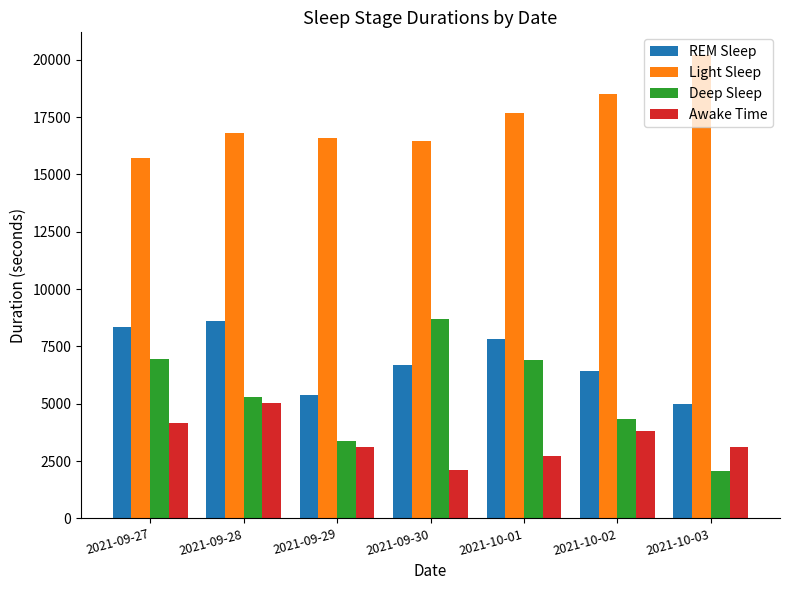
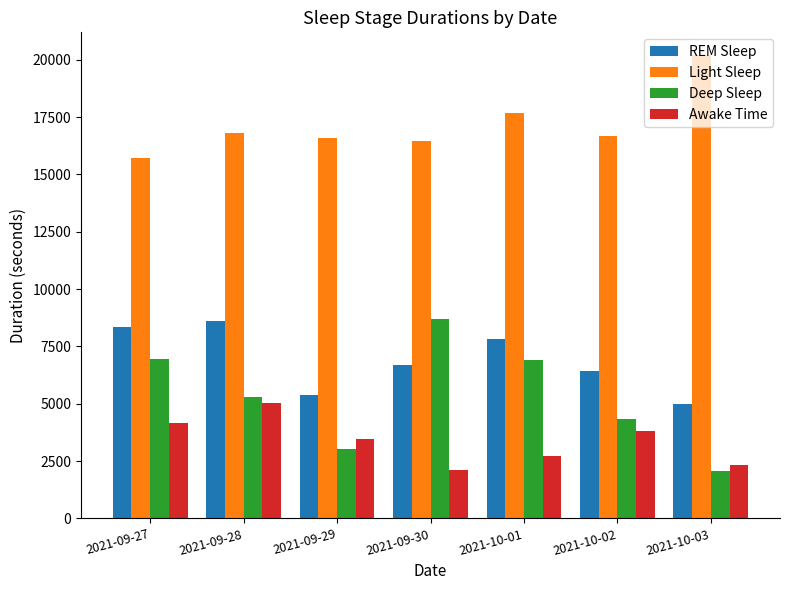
  {
    "REM Sleep": {
      "2021-09-27": 8300,
      "2021-09-28": 8600,
      "2021-09-29": 5400,
      "2021-09-30": 6700,
      "2021-10-01": 7800,
      "2021-10-02": 6400,
      "2021-10-03": 5000
    },
    "Light Sleep": {
      "2021-09-27": 15700,
      "2021-09-28": 16800,
      "2021-09-29": 16600,
      "2021-09-30": 16500,
      "2021-10-01": 17700,
-     "2021-10-02": 18500
+     "2021-10-02": 16700
    },
    "Deep Sleep": {
      "2021-09-27": 7000,
      "2021-09-28": 5300,
-     "2021-09-29": 3400,
+     "2021-09-29": 3000,
      "2021-09-30": 8700,
      "2021-10-01": 6900,
      "2021-10-02": 4400,
      "2021-10-03": 2100
    },
    "Awake Time": {
      "2021-09-27": 4100,
      "2021-09-28": 5000,
-     "2021-09-29": 3100,
+     "2021-09-29": 3500,
      "2021-09-30": 2100,
      "2021-10-01": 2700,
      "2021-10-02": 3800,
-     "2021-10-03": 3100
+     "2021-10-03": 2300
    }
  }
